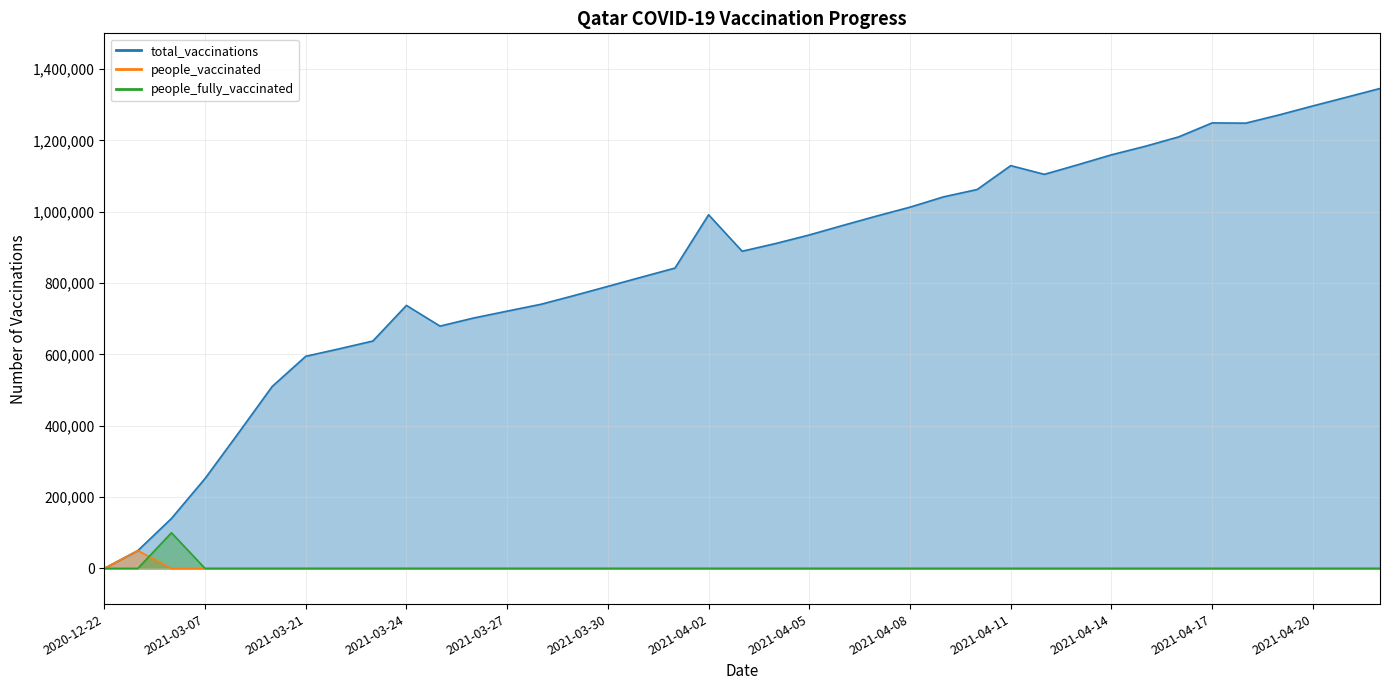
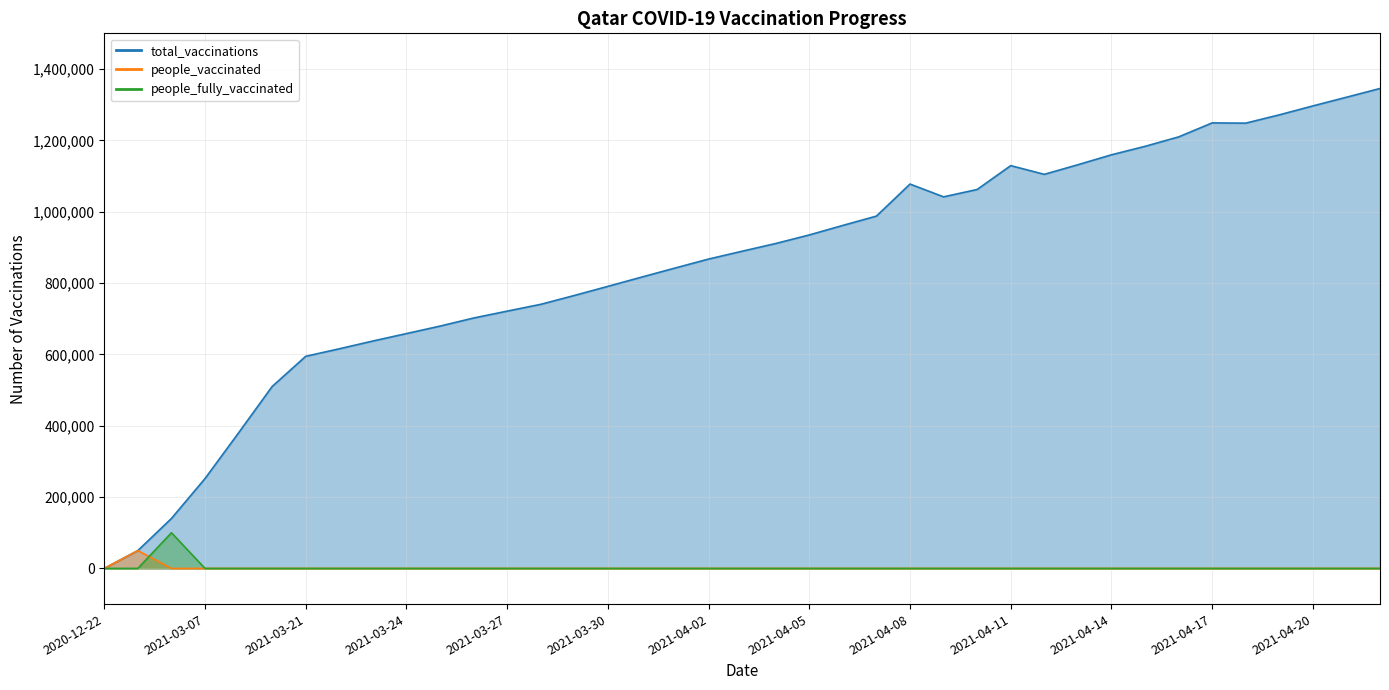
  {
    "total_vaccinations": {
      "2021-03-07": "250,000",
      "2021-03-21": "590,000",
-     "2021-03-24": "740,000",
+     "2021-03-24": "660,000",
      "2021-03-27": "720,000",
      "2021-03-30": "790,000",
-     "2021-04-02": "990,000",
+     "2021-04-02": "870,000",
      "2021-04-05": "930,000",
-     "2021-04-08": "1,010,000",
+     "2021-04-08": "1,080,000",
      "2021-04-11": "1,130,000",
      "2021-04-14": "1,160,000",
      "2021-04-17": "1,250,000",
      "2021-04-20": "1,300,000"
    }
  }
